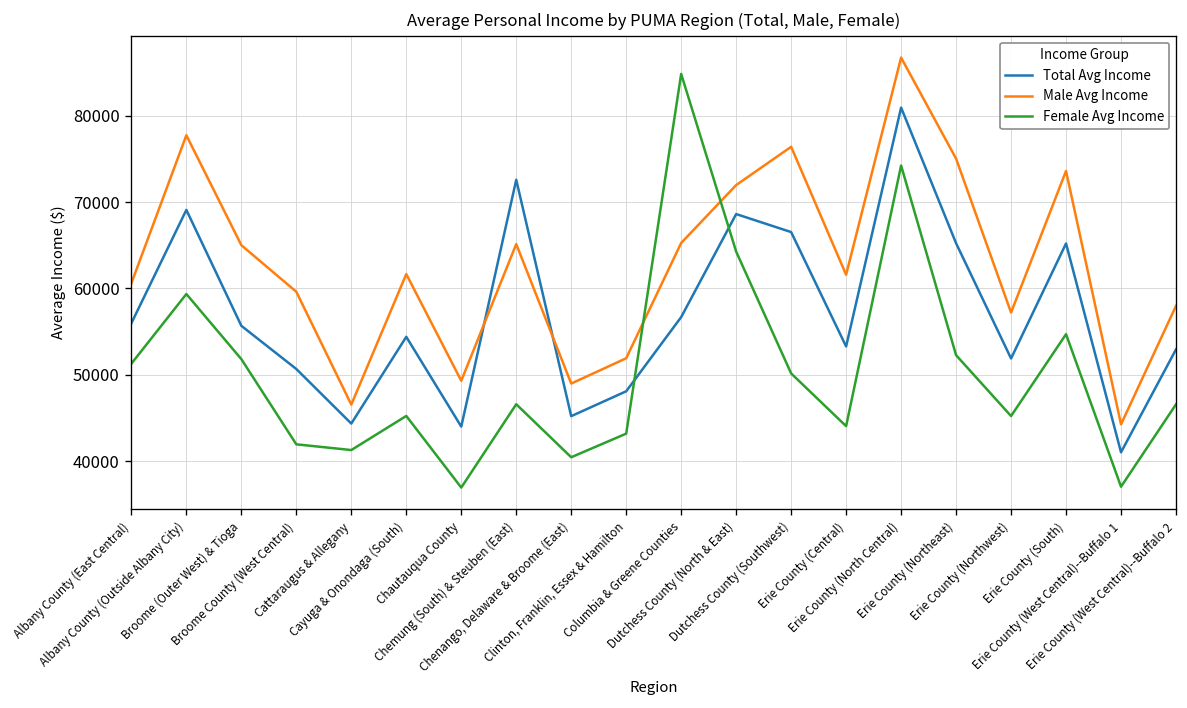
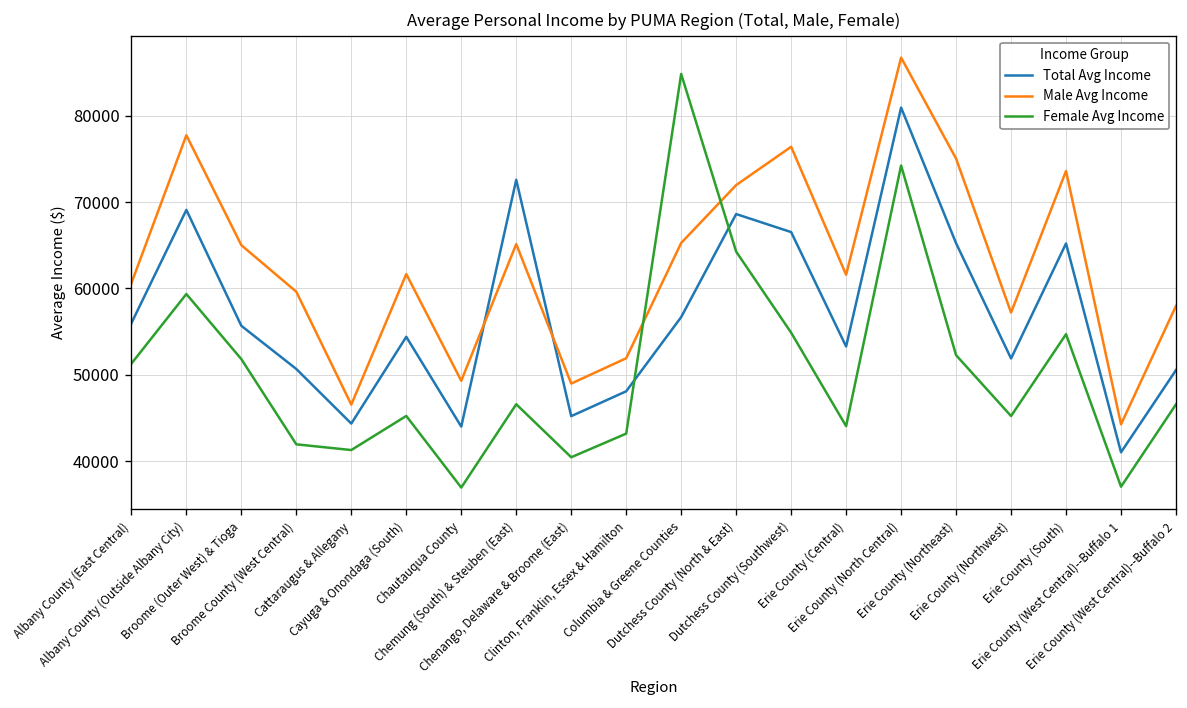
  {
    "Total Avg Income": {
      "Albany County (East Central)": 56000,
      "Albany County (Outside Albany City)": 69000,
      "Broome (Outer West) & Tioga": 56000,
      "Broome County (West Central)": 51000,
      "Cattaraugus & Allegany": 44000,
      "Cayuga & Onondaga (South)": 54000,
      "Chautauqua County": 44000,
      "Chemung (South) & Steuben (East)": 73000,
      "Chenango, Delaware & Broome (East)": 45000,
      "Clinton, Franklin, Essex & Hamilton": 48000,
      "Columbia & Greene Counties": 57000,
      "Dutchess County (North & East)": 69000,
      "Dutchess County (Southwest)": 67000,
      "Erie County (Central)": 53000,
      "Erie County (North Central)": 81000,
      "Erie County (Northeast)": 65000,
      "Erie County (Northwest)": 52000,
      "Erie County (South)": 65000,
      "Erie County (West Central)--Buffalo 1": 41000,
-     "Erie County (West Central)--Buffalo 2": 53000
+     "Erie County (West Central)--Buffalo 2": 51000
    },
    "Male Avg Income": {
      "Albany County (East Central)": 61000,
      "Albany County (Outside Albany City)": 78000,
      "Broome (Outer West) & Tioga": 65000,
      "Broome County (West Central)": 60000,
      "Cattaraugus & Allegany": 47000,
      "Cayuga & Onondaga (South)": 62000,
      "Chautauqua County": 49000,
      "Chemung (South) & Steuben (East)": 65000,
      "Chenango, Delaware & Broome (East)": 49000,
      "Clinton, Franklin, Essex & Hamilton": 52000,
      "Columbia & Greene Counties": 65000,
      "Dutchess County (North & East)": 72000,
      "Dutchess County (Southwest)": 76000,
      "Erie County (Central)": 62000,
      "Erie County (North Central)": 87000,
      "Erie County (Northeast)": 75000,
      "Erie County (Northwest)": 57000,
      "Erie County (South)": 74000,
      "Erie County (West Central)--Buffalo 1": 44000,
      "Erie County (West Central)--Buffalo 2": 58000
    },
    "Female Avg Income": {
      "Albany County (East Central)": 51000,
      "Albany County (Outside Albany City)": 59000,
      "Broome (Outer West) & Tioga": 52000,
      "Broome County (West Central)": 42000,
      "Cattaraugus & Allegany": 41000,
      "Cayuga & Onondaga (South)": 45000,
      "Chautauqua County": 37000,
      "Chemung (South) & Steuben (East)": 47000,
      "Chenango, Delaware & Broome (East)": 40000,
      "Clinton, Franklin, Essex & Hamilton": 43000,
      "Columbia & Greene Counties": 85000,
      "Dutchess County (North & East)": 64000,
-     "Dutchess County (Southwest)": 50000,
+     "Dutchess County (Southwest)": 55000,
      "Erie County (Central)": 44000,
      "Erie County (North Central)": 74000,
      "Erie County (Northeast)": 52000,
      "Erie County (Northwest)": 45000,
      "Erie County (South)": 55000,
      "Erie County (West Central)--Buffalo 1": 37000,
      "Erie County (West Central)--Buffalo 2": 47000
    }
  }
